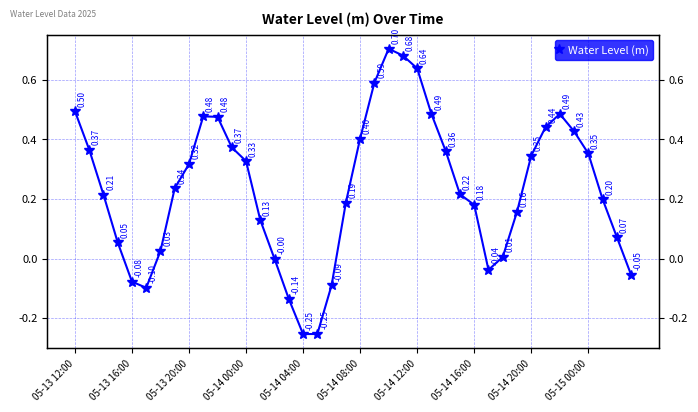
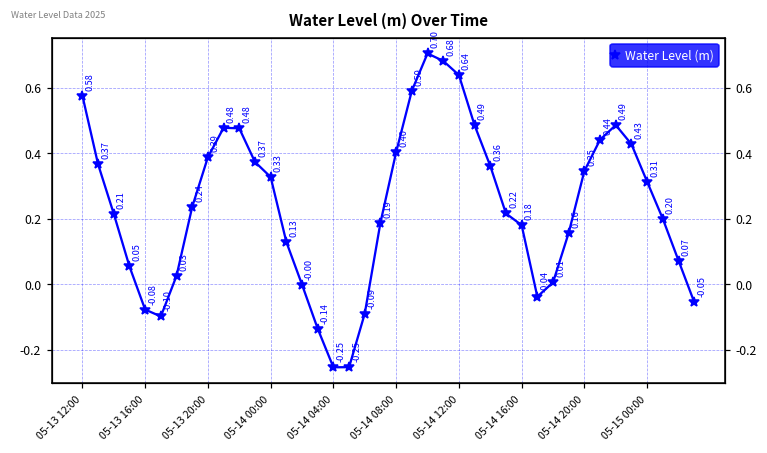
  {
-   "05-13 12:00": 0.50,
+   "05-13 12:00": 0.58,
    "05-13 16:00": -0.08,
-   "05-13 20:00": 0.32,
+   "05-13 20:00": 0.39,
    "05-14 00:00": 0.33,
    "05-14 04:00": -0.25,
    "05-14 08:00": 0.40,
    "05-14 12:00": 0.64,
    "05-14 16:00": 0.18,
    "05-14 20:00": 0.35,
-   "05-15 00:00": 0.35
+   "05-15 00:00": 0.31
  }
